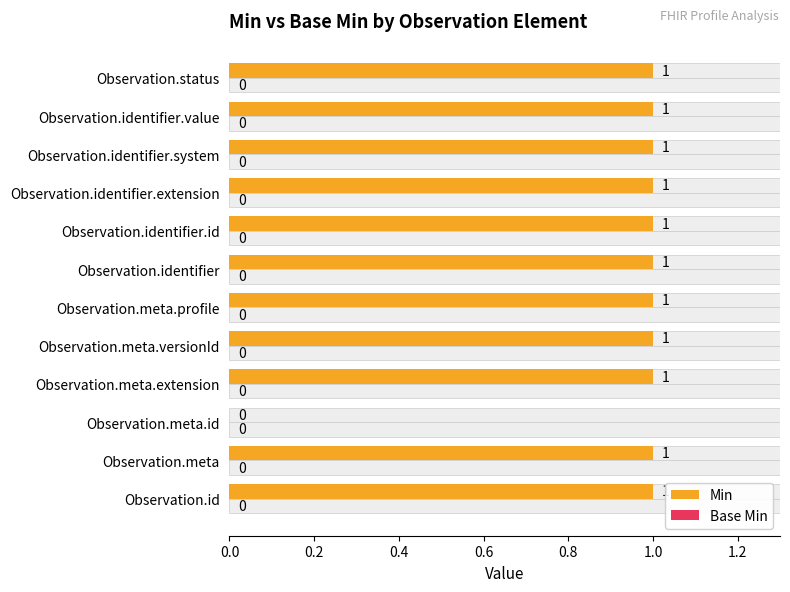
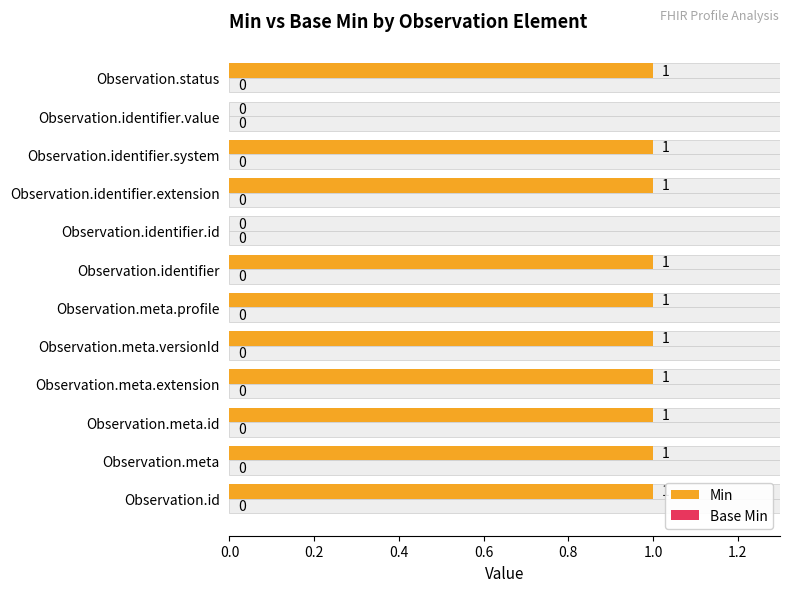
  {
    "Min": {
-     "Observation.identifier.value": 1,
-     "Observation.identifier.id": 1,
-     "Observation.meta.id": 0
+     "Observation.identifier.value": 0,
+     "Observation.identifier.id": 0,
+     "Observation.meta.id": 1
    },
    "Base Min": {
      "Observation.status": 0,
      "Observation.identifier.value": 0,
      "Observation.identifier.system": 0,
      "Observation.identifier.extension": 0,
      "Observation.identifier.id": 0,
      "Observation.identifier": 0,
      "Observation.meta.profile": 0,
      "Observation.meta.versionId": 0,
      "Observation.meta.extension": 0,
      "Observation.meta.id": 0,
      "Observation.meta": 0,
      "Observation.id": 0
    }
  }
